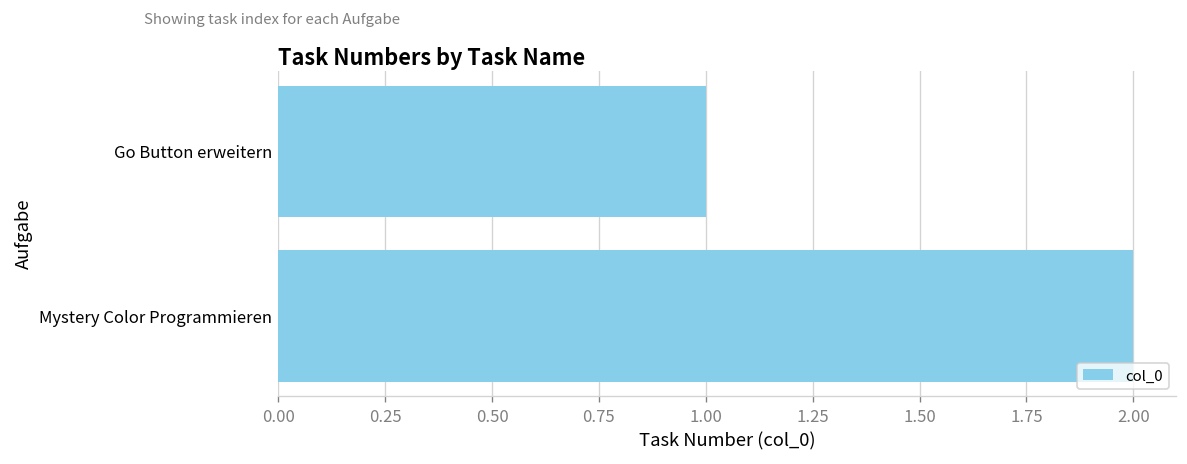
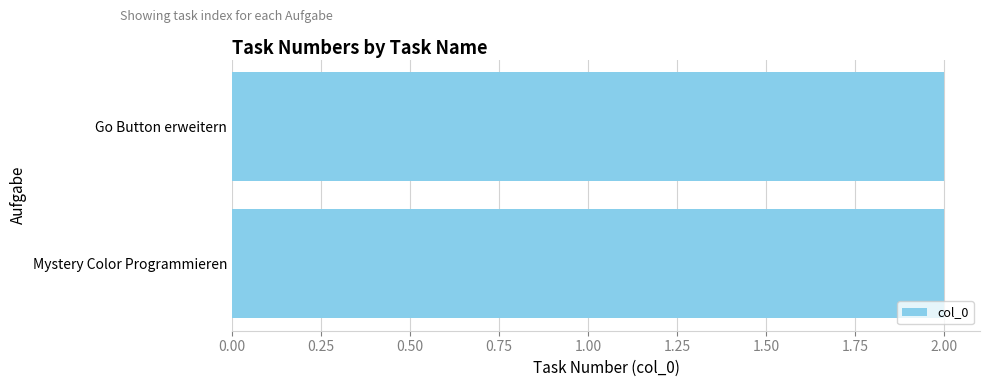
  {
-   "Go Button erweitern": 1,
+   "Go Button erweitern": 2,
    "Mystery Color Programmieren": 2
  }
